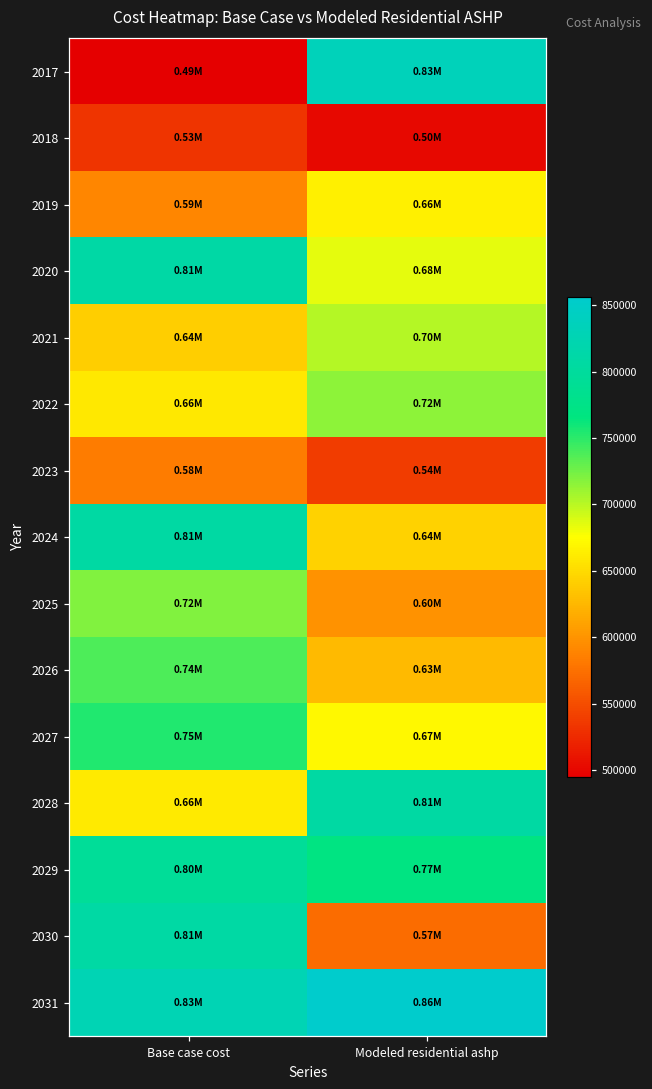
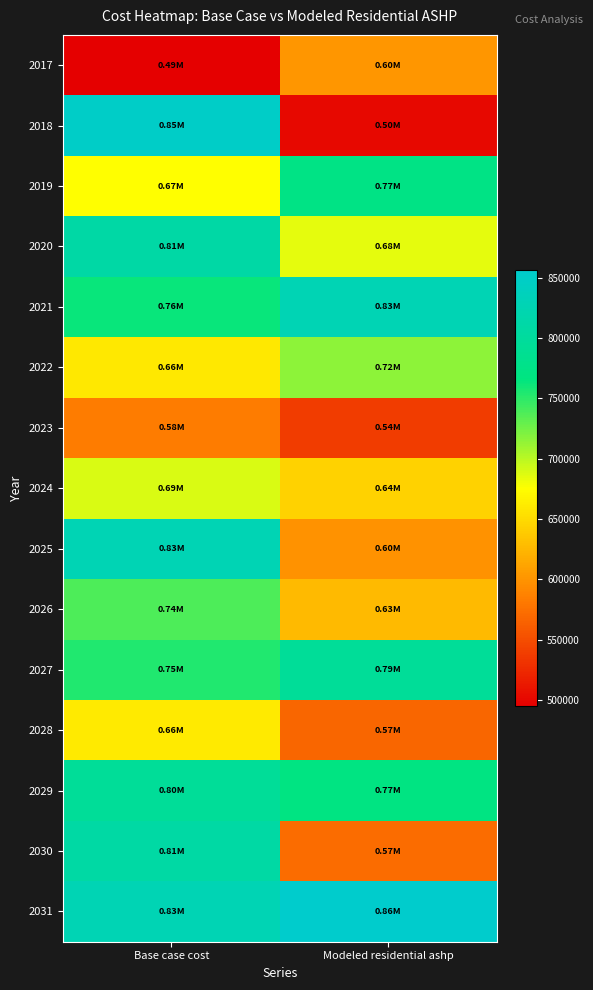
  {
    "2017": {
      "Base case cost": "0.49M",
-     "Modeled residential ashp": "0.83M"
+     "Modeled residential ashp": "0.60M"
    },
    "2018": {
-     "Base case cost": "0.53M",
+     "Base case cost": "0.85M",
      "Modeled residential ashp": "0.50M"
    },
    "2019": {
-     "Base case cost": "0.59M",
-     "Modeled residential ashp": "0.66M"
+     "Base case cost": "0.67M",
+     "Modeled residential ashp": "0.77M"
    },
    "2020": {
      "Base case cost": "0.81M",
      "Modeled residential ashp": "0.68M"
    },
    "2021": {
-     "Base case cost": "0.64M",
-     "Modeled residential ashp": "0.70M"
+     "Base case cost": "0.76M",
+     "Modeled residential ashp": "0.83M"
    },
    "2022": {
      "Base case cost": "0.66M",
      "Modeled residential ashp": "0.72M"
    },
    "2023": {
      "Base case cost": "0.58M",
      "Modeled residential ashp": "0.54M"
    },
    "2024": {
-     "Base case cost": "0.81M",
+     "Base case cost": "0.69M",
      "Modeled residential ashp": "0.64M"
    },
    "2025": {
-     "Base case cost": "0.72M",
+     "Base case cost": "0.83M",
      "Modeled residential ashp": "0.60M"
    },
    "2026": {
      "Base case cost": "0.74M",
      "Modeled residential ashp": "0.63M"
    },
    "2027": {
      "Base case cost": "0.75M",
-     "Modeled residential ashp": "0.67M"
+     "Modeled residential ashp": "0.79M"
    },
    "2028": {
      "Base case cost": "0.66M",
-     "Modeled residential ashp": "0.81M"
+     "Modeled residential ashp": "0.57M"
    },
    "2029": {
      "Base case cost": "0.80M",
      "Modeled residential ashp": "0.77M"
    },
    "2030": {
      "Base case cost": "0.81M",
      "Modeled residential ashp": "0.57M"
    },
    "2031": {
      "Base case cost": "0.83M",
      "Modeled residential ashp": "0.86M"
    }
  }
